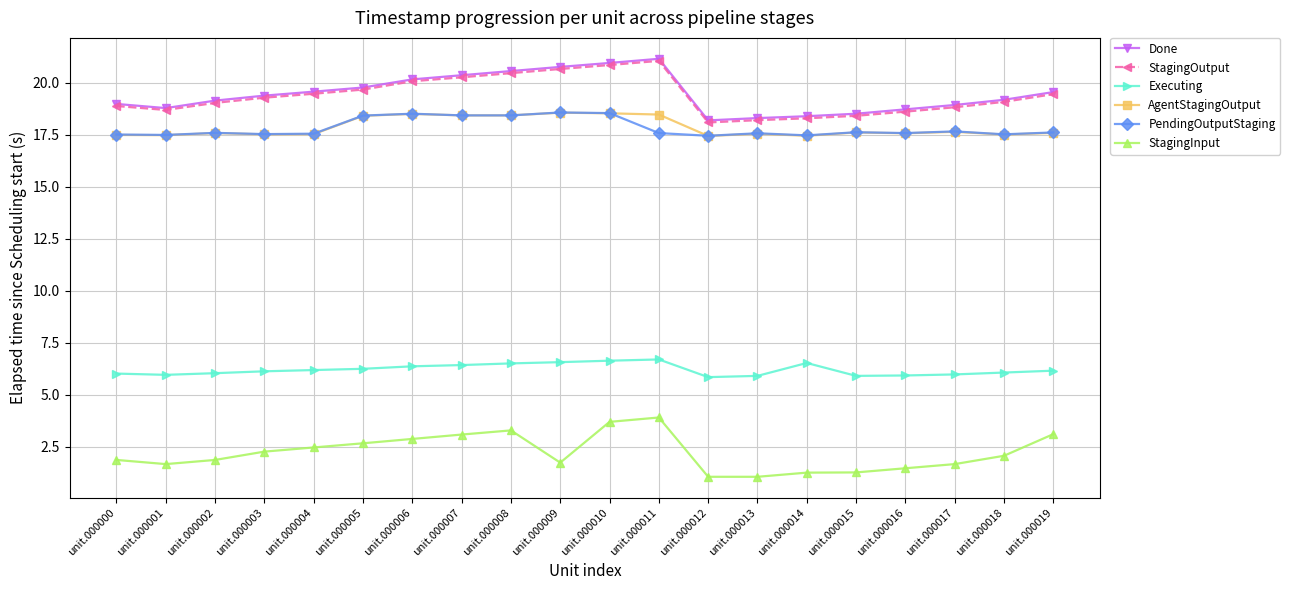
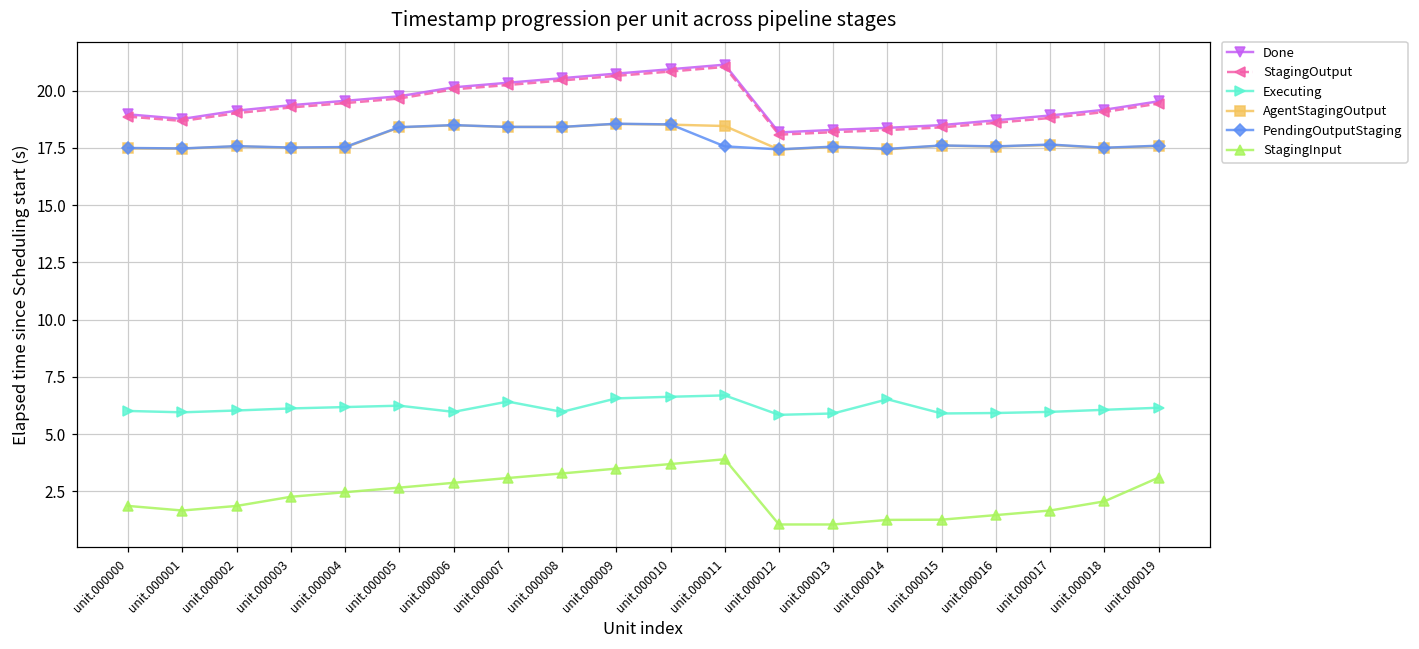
  {
    "Executing": {
      "unit.000000": 6.0,
      "unit.000001": 6.0,
      "unit.000002": 6.0,
      "unit.000003": 6.1,
      "unit.000004": 6.2,
      "unit.000005": 6.2,
-     "unit.000006": 6.4,
+     "unit.000006": 6.0,
      "unit.000007": 6.4,
-     "unit.000008": 6.5,
+     "unit.000008": 6.0,
      "unit.000009": 6.6,
      "unit.000010": 6.6,
      "unit.000011": 6.7,
      "unit.000012": 5.8,
      "unit.000013": 5.9,
      "unit.000014": 6.5,
      "unit.000015": 5.9,
      "unit.000016": 5.9,
      "unit.000017": 6.0,
      "unit.000018": 6.1,
      "unit.000019": 6.1
    },
    "AgentStagingOutput": {
      "unit.000011": 18.5
    },
    "PendingOutputStaging": {
      "unit.000011": 17.6
    },
    "StagingInput": {
      "unit.000000": 1.9,
      "unit.000001": 1.7,
      "unit.000002": 1.9,
      "unit.000003": 2.3,
      "unit.000004": 2.5,
      "unit.000005": 2.7,
      "unit.000006": 2.9,
      "unit.000007": 3.1,
      "unit.000008": 3.3,
-     "unit.000009": 1.7,
+     "unit.000009": 3.5,
      "unit.000010": 3.7,
      "unit.000011": 3.9,
      "unit.000012": 1.0,
      "unit.000013": 1.0,
      "unit.000014": 1.3,
      "unit.000015": 1.3,
      "unit.000016": 1.5,
      "unit.000017": 1.7,
      "unit.000018": 2.1,
      "unit.000019": 3.1
    }
  }
